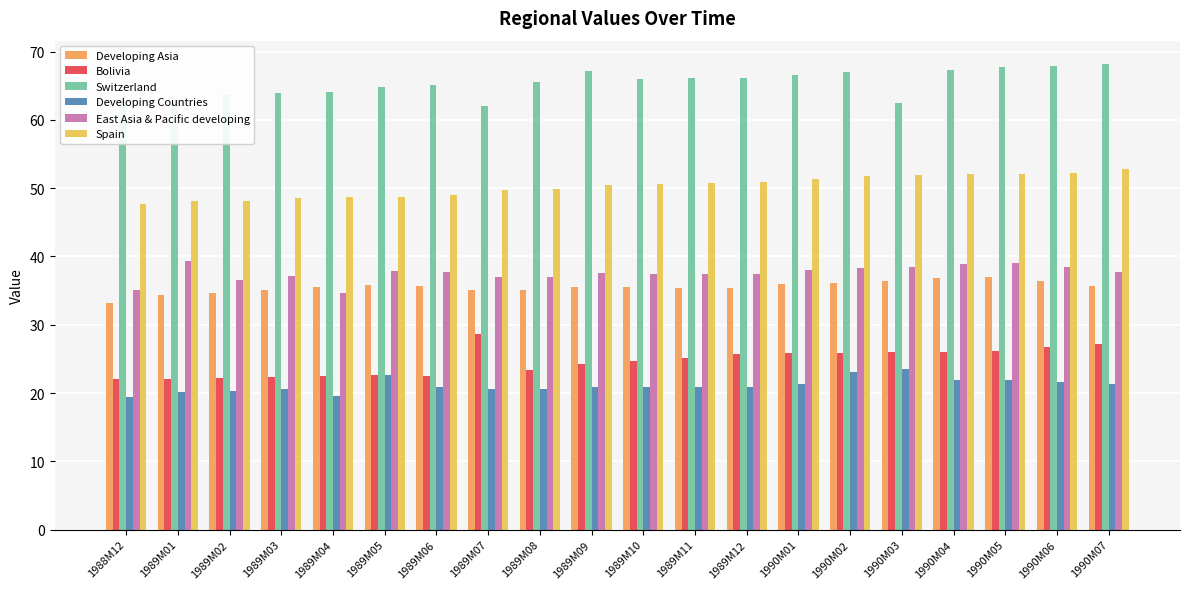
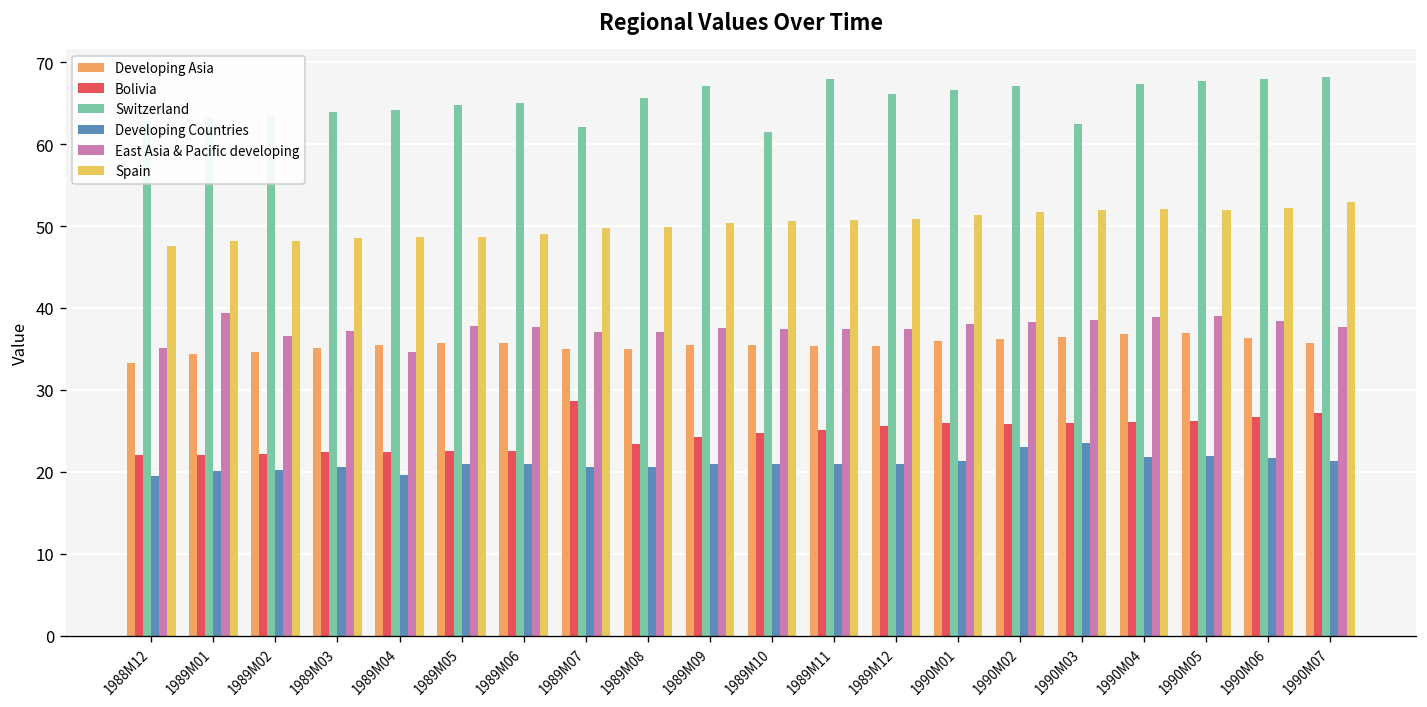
  {
    "Bolivia": {
      "1988M12": 22,
      "1989M01": 22,
      "1989M02": 22,
      "1989M03": 22,
      "1989M04": 22,
      "1989M05": 23,
      "1989M06": 23,
      "1989M07": 29,
      "1989M08": 23,
      "1989M09": 24,
      "1989M10": 25,
      "1989M11": 25,
      "1989M12": 26,
      "1990M01": 26,
      "1990M02": 26,
      "1990M03": 26,
      "1990M04": 26,
      "1990M05": 26,
      "1990M06": 27,
      "1990M07": 27
    },
    "Switzerland": {
      "1989M03": 64,
      "1989M04": 64,
      "1989M05": 65,
      "1989M06": 65,
      "1989M07": 62,
      "1989M08": 66,
      "1989M09": 67,
-     "1989M10": 66,
-     "1989M11": 66,
+     "1989M10": 62,
+     "1989M11": 68,
      "1989M12": 66,
      "1990M01": 67,
      "1990M02": 67,
      "1990M03": 62,
      "1990M04": 67,
      "1990M05": 68,
      "1990M06": 68,
      "1990M07": 68
    },
    "Developing Countries": {
      "1988M12": 19,
      "1989M01": 20,
      "1989M02": 20,
      "1989M03": 21,
      "1989M04": 20,
-     "1989M05": 23,
+     "1989M05": 21,
      "1989M06": 21,
      "1989M07": 21,
      "1989M08": 21,
      "1989M09": 21,
      "1989M10": 21,
      "1989M11": 21,
      "1989M12": 21,
      "1990M01": 21,
      "1990M02": 23,
      "1990M03": 24,
      "1990M04": 22,
      "1990M05": 22,
      "1990M06": 22,
      "1990M07": 21
    },
    "East Asia & Pacific developing": {
      "1988M12": 35,
      "1989M01": 39,
      "1989M02": 37,
      "1989M03": 37,
      "1989M04": 35,
      "1989M05": 38,
      "1989M06": 38,
      "1989M07": 37,
      "1989M08": 37,
      "1989M09": 38,
      "1989M10": 37,
      "1989M11": 37,
      "1989M12": 37,
      "1990M01": 38,
      "1990M02": 38,
      "1990M03": 39,
      "1990M04": 39,
      "1990M05": 39,
      "1990M06": 38,
      "1990M07": 38
    }
  }
